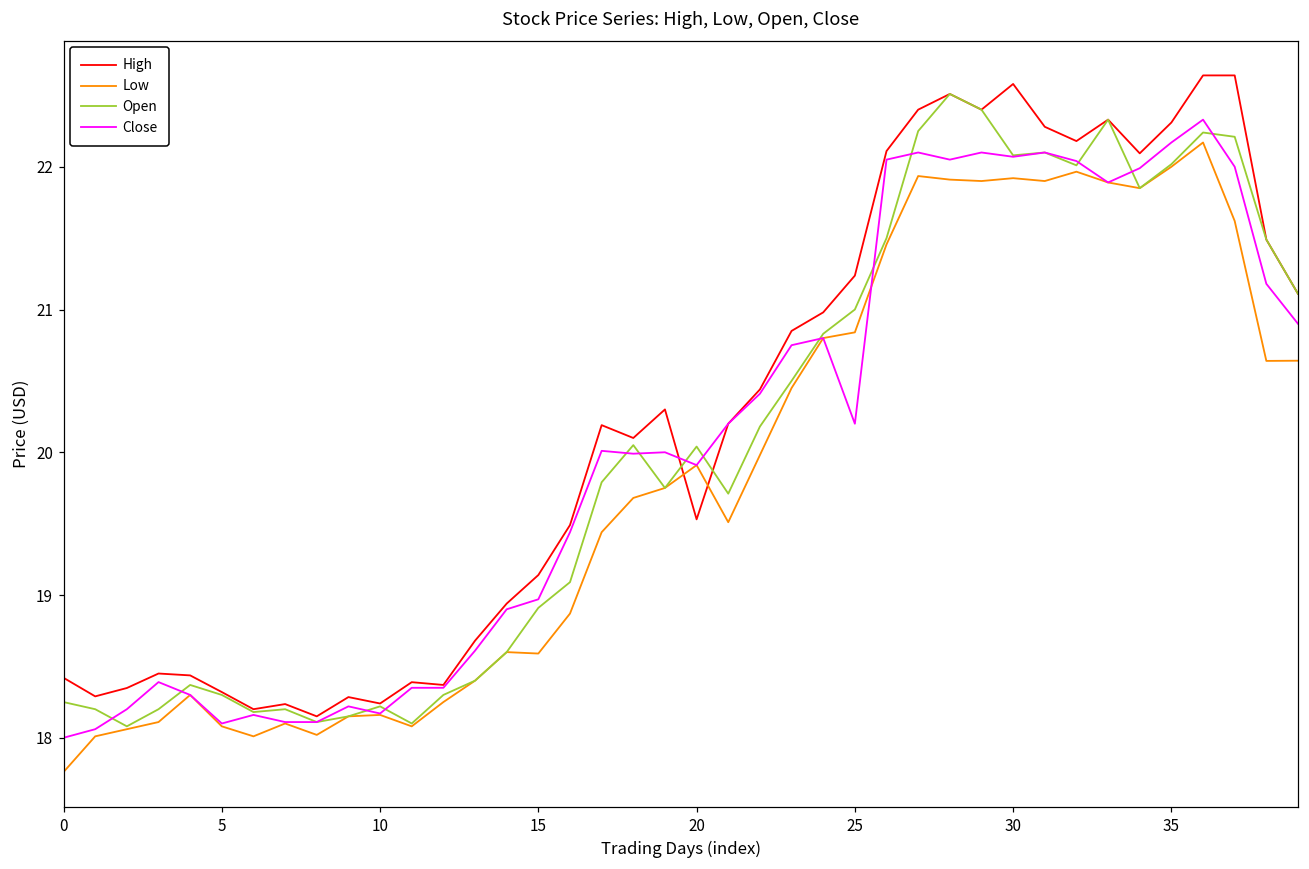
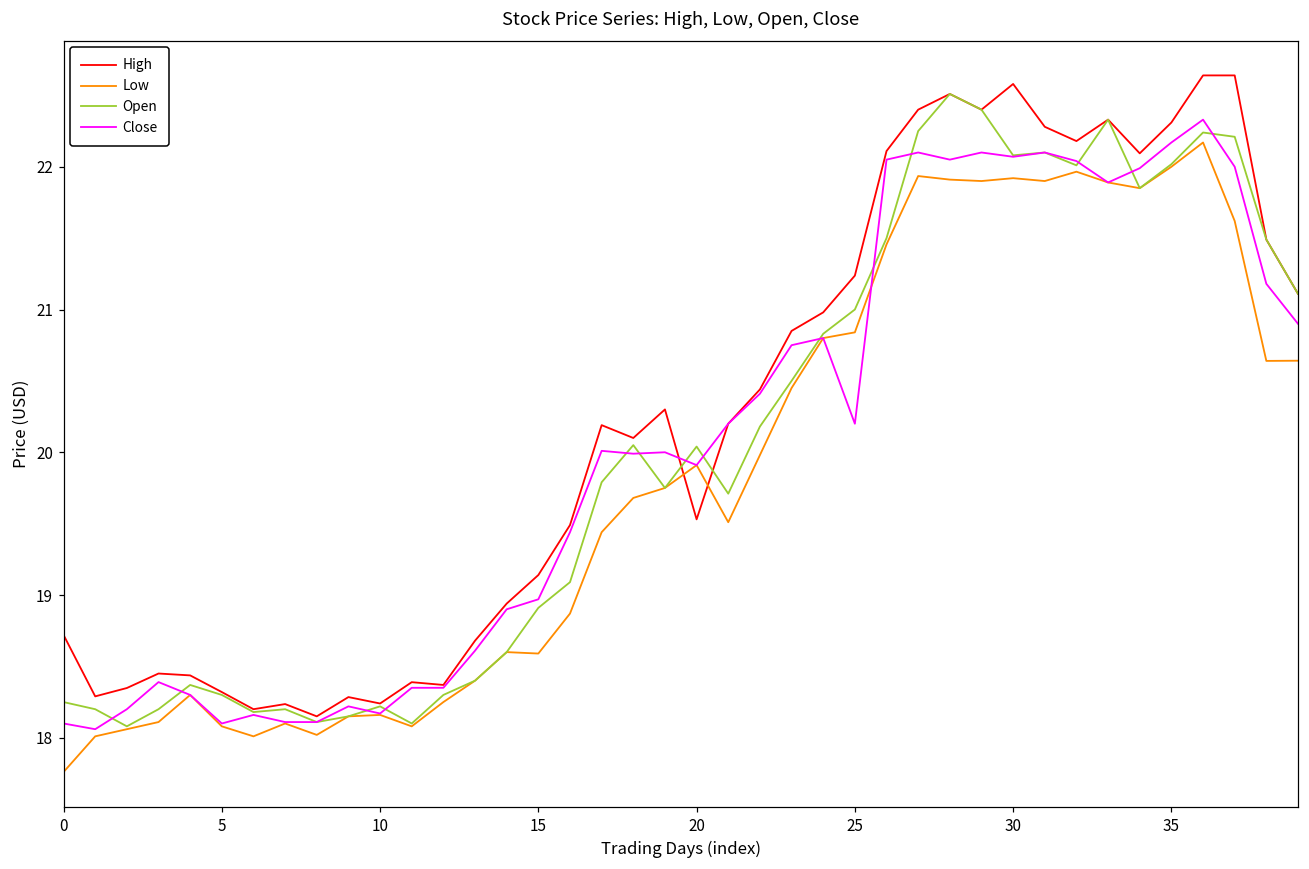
  {
    "High": {
-     "0": 18.42,
+     "0": 18.72,
      "5": 18.32,
      "10": 18.24,
      "15": 19.14,
      "20": 19.53,
      "25": 21.24,
      "30": 22.58,
      "35": 22.31
    },
    "Low": {
      "0": 17.76,
      "5": 18.08,
      "15": 18.59,
      "25": 20.84,
      "30": 21.92
    },
    "Open": {
      "0": 18.25,
      "5": 18.30,
      "10": 18.22,
      "15": 18.91,
      "20": 20.04,
      "25": 21.00
    },
    "Close": {
-     "0": 18.0,
+     "0": 18.1,
      "5": 18.1,
      "15": 18.97,
      "25": 20.2,
      "35": 22.17
    }
  }
